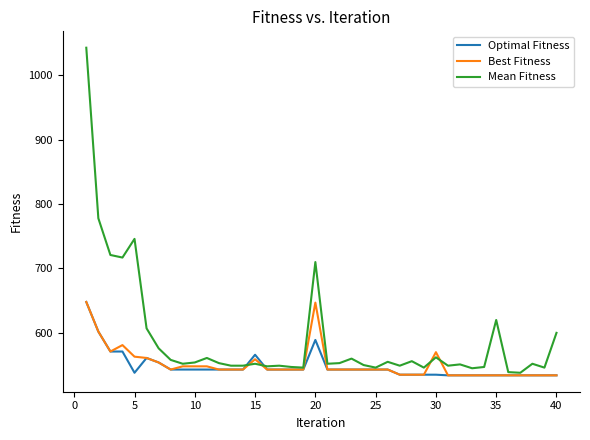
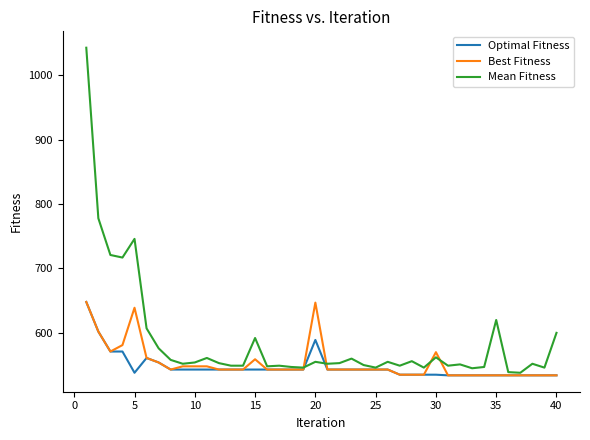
  {
    "Optimal Fitness": {
      "5": 540,
      "10": 540,
-     "15": 570,
+     "15": 540,
      "20": 590,
      "30": 540
    },
    "Best Fitness": {
-     "5": 560,
+     "5": 640,
      "10": 550,
      "15": 560,
      "20": 650,
      "30": 570
    },
    "Mean Fitness": {
      "5": 750,
      "10": 550,
-     "15": 550,
-     "20": 710,
+     "15": 590,
+     "20": 560,
      "30": 560,
      "35": 620,
      "40": 600
    }
  }
